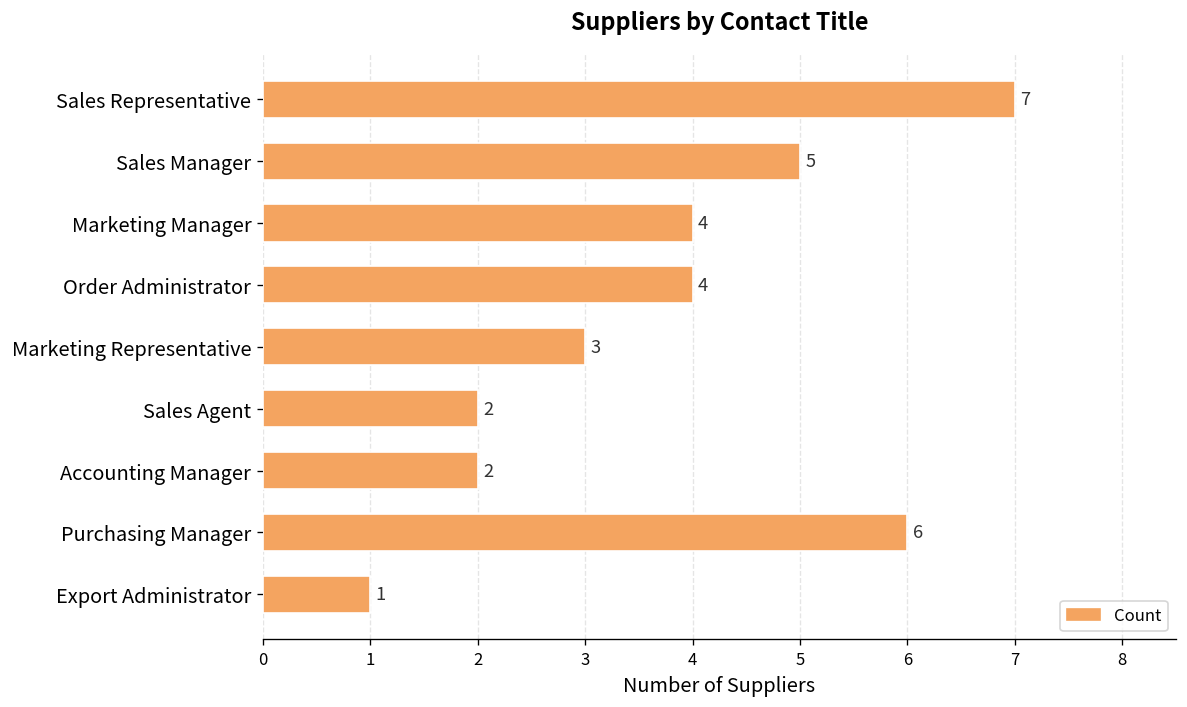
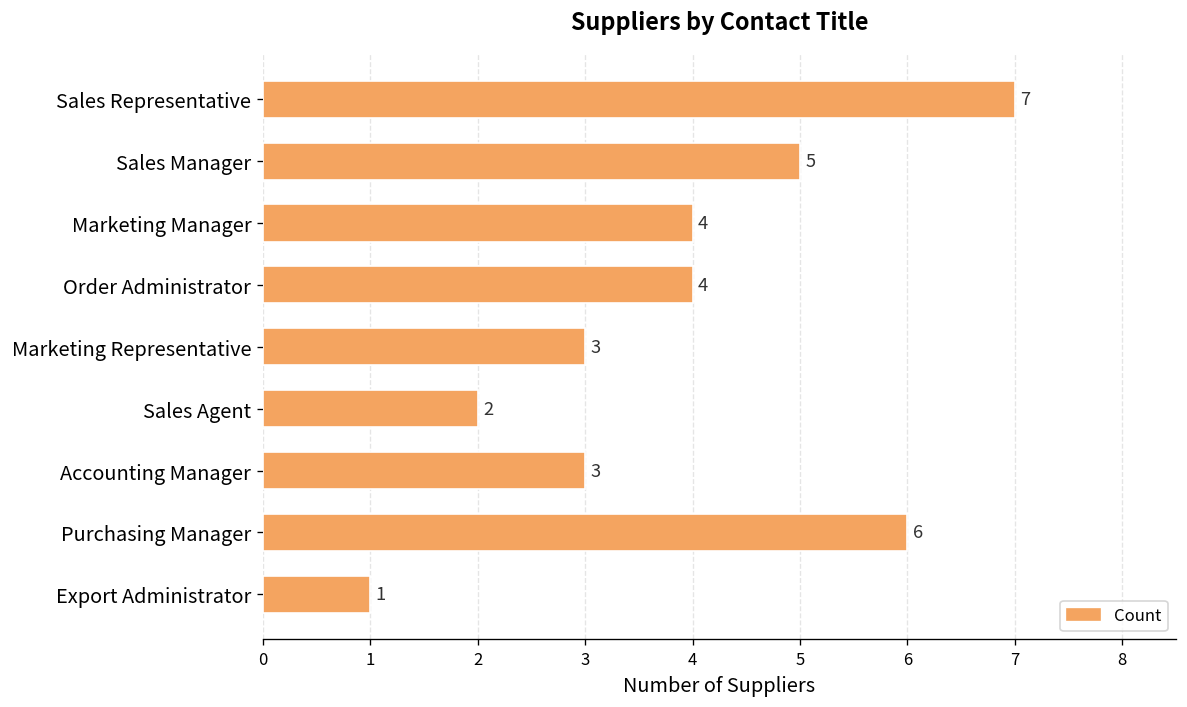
  {
    "Sales Representative": 7,
    "Sales Manager": 5,
    "Marketing Manager": 4,
    "Order Administrator": 4,
    "Marketing Representative": 3,
    "Sales Agent": 2,
-   "Accounting Manager": 2,
+   "Accounting Manager": 3,
    "Purchasing Manager": 6,
    "Export Administrator": 1
  }
